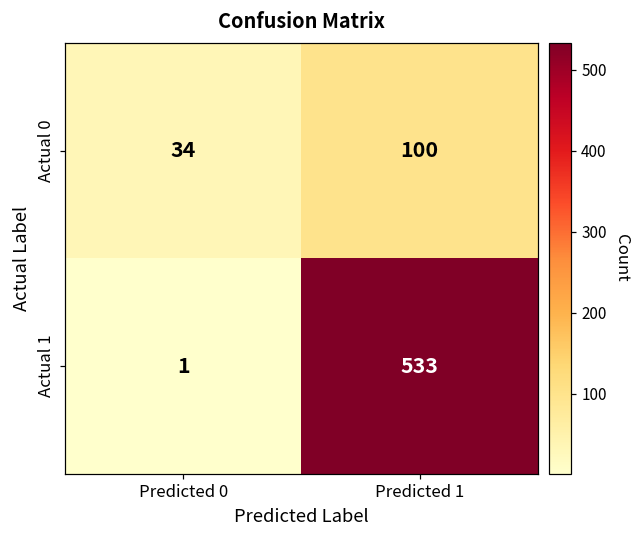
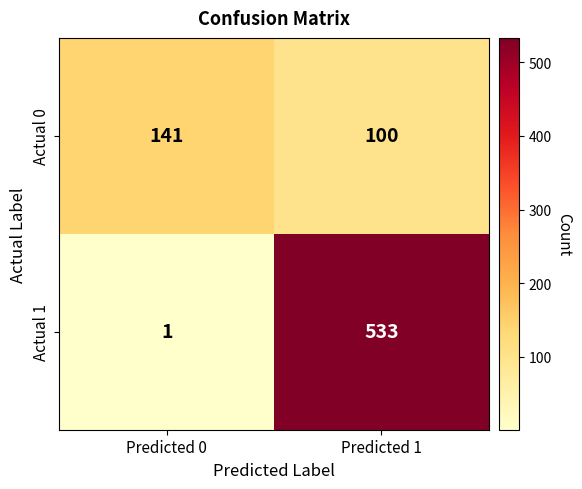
  {
    "Actual 0": {
-     "Predicted 0": 34,
+     "Predicted 0": 141,
      "Predicted 1": 100
    },
    "Actual 1": {
      "Predicted 0": 1,
      "Predicted 1": 533
    }
  }
